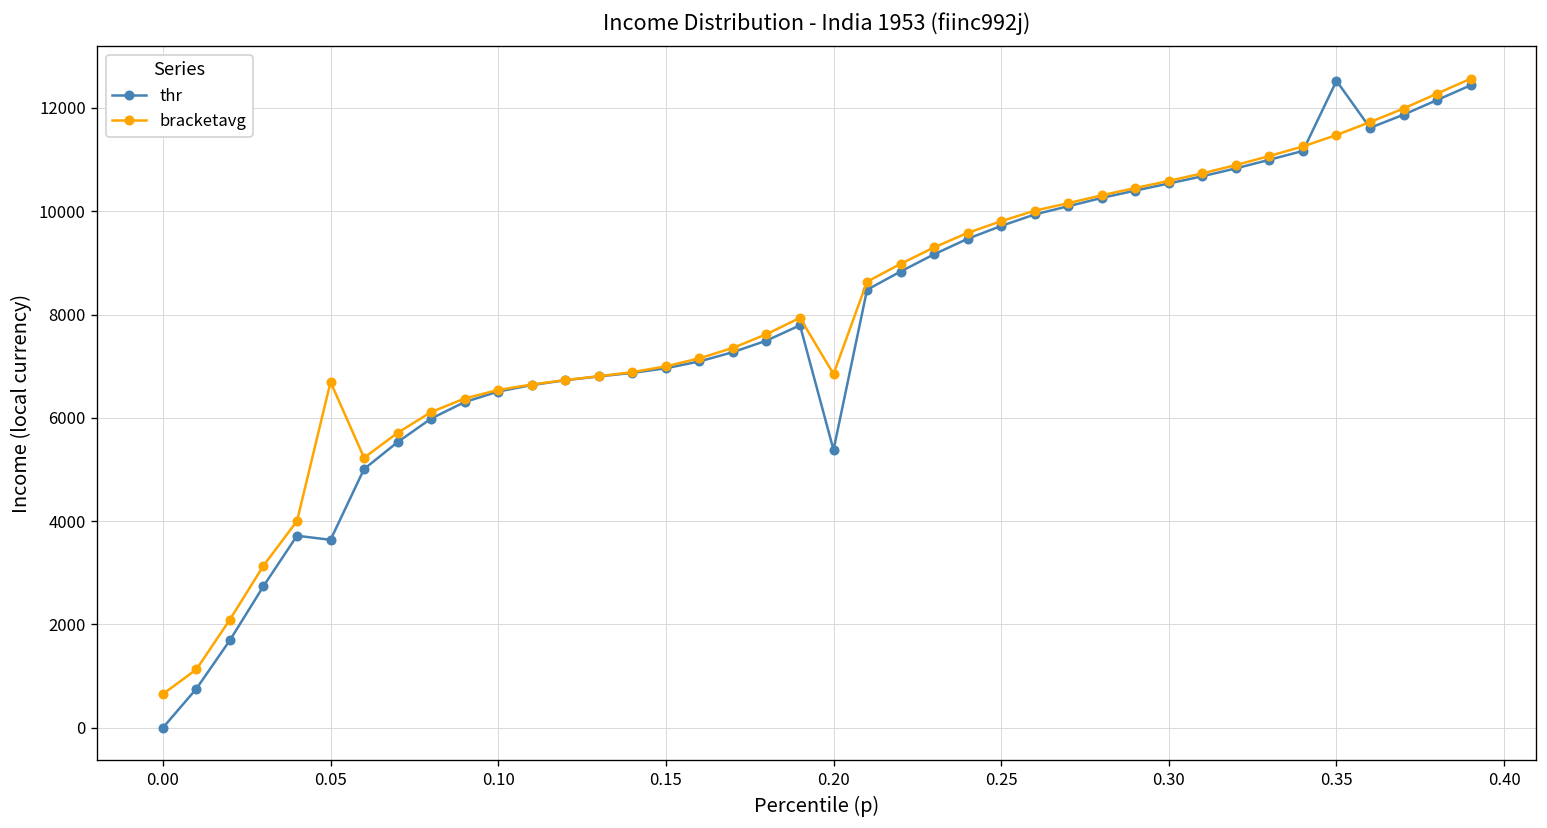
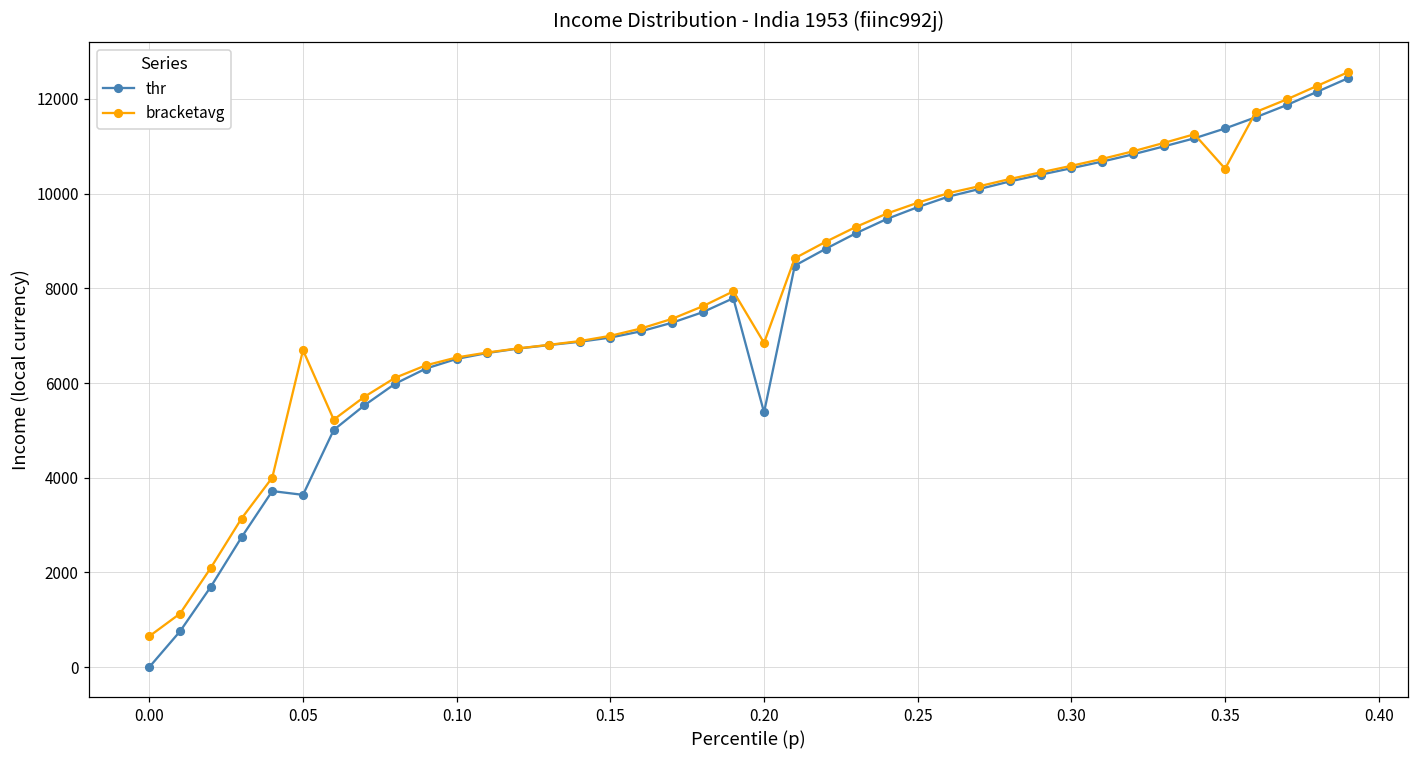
  {
    "thr": {
      "0.00": 0,
      "0.05": 3600,
      "0.20": 5400,
      "0.25": 9700,
-     "0.35": 12500
+     "0.35": 11400
    },
    "bracketavg": {
      "0.00": 700,
      "0.05": 6700,
      "0.20": 6800,
      "0.25": 9800,
-     "0.35": 11500
+     "0.35": 10500
    }
  }
